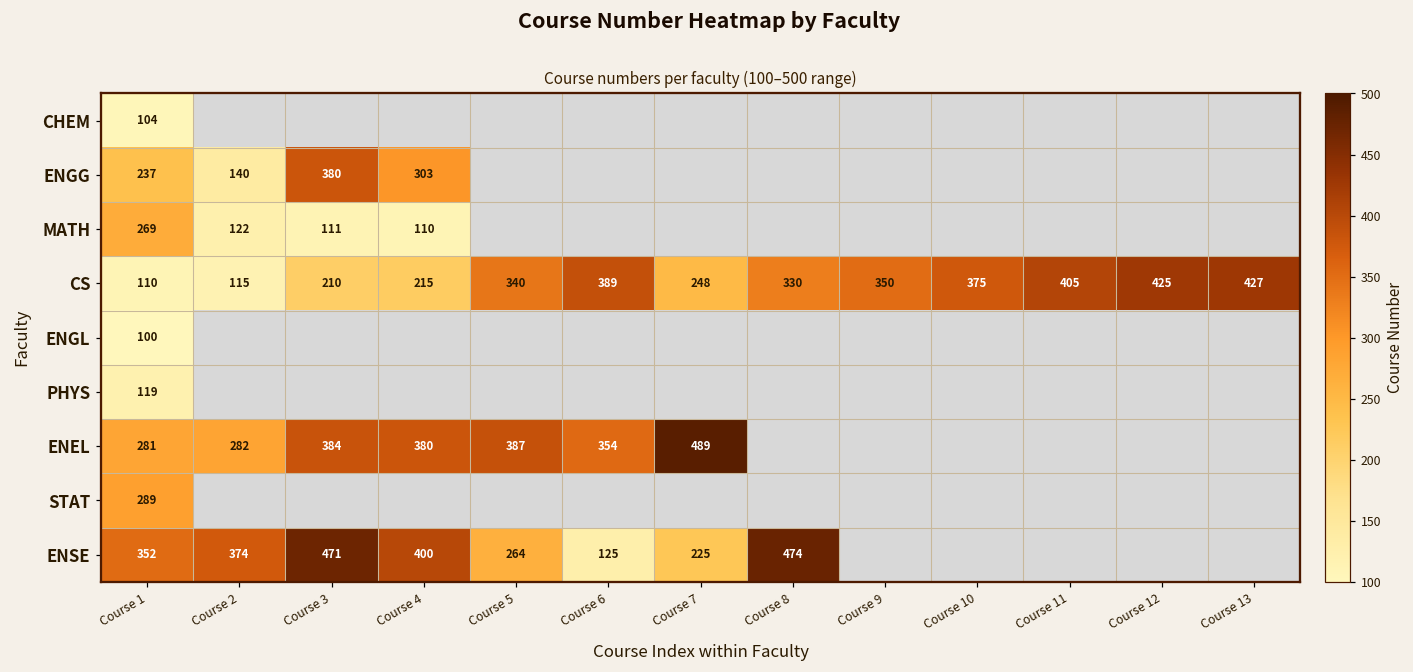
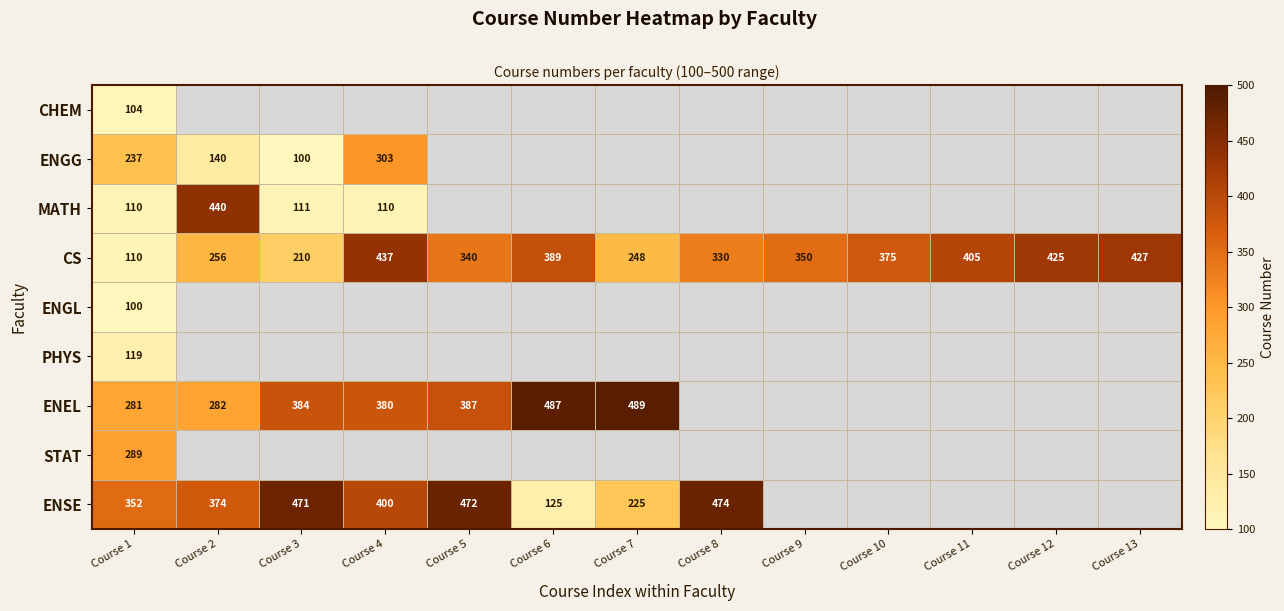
  {
    "CHEM": {
      "Course 1": 104
    },
    "ENGG": {
      "Course 1": 237,
      "Course 2": 140,
-     "Course 3": 380,
+     "Course 3": 100,
      "Course 4": 303
    },
    "MATH": {
-     "Course 1": 269,
-     "Course 2": 122,
+     "Course 1": 110,
+     "Course 2": 440,
      "Course 3": 111,
      "Course 4": 110
    },
    "CS": {
      "Course 1": 110,
-     "Course 2": 115,
+     "Course 2": 256,
      "Course 3": 210,
-     "Course 4": 215,
+     "Course 4": 437,
      "Course 5": 340,
      "Course 6": 389,
      "Course 7": 248,
      "Course 8": 330,
      "Course 9": 350,
      "Course 10": 375,
      "Course 11": 405,
      "Course 12": 425,
      "Course 13": 427
    },
    "ENGL": {
      "Course 1": 100
    },
    "PHYS": {
      "Course 1": 119
    },
    "ENEL": {
      "Course 1": 281,
      "Course 2": 282,
      "Course 3": 384,
      "Course 4": 380,
      "Course 5": 387,
-     "Course 6": 354,
+     "Course 6": 487,
      "Course 7": 489
    },
    "STAT": {
      "Course 1": 289
    },
    "ENSE": {
      "Course 1": 352,
      "Course 2": 374,
      "Course 3": 471,
      "Course 4": 400,
-     "Course 5": 264,
+     "Course 5": 472,
      "Course 6": 125,
      "Course 7": 225,
      "Course 8": 474
    }
  }
